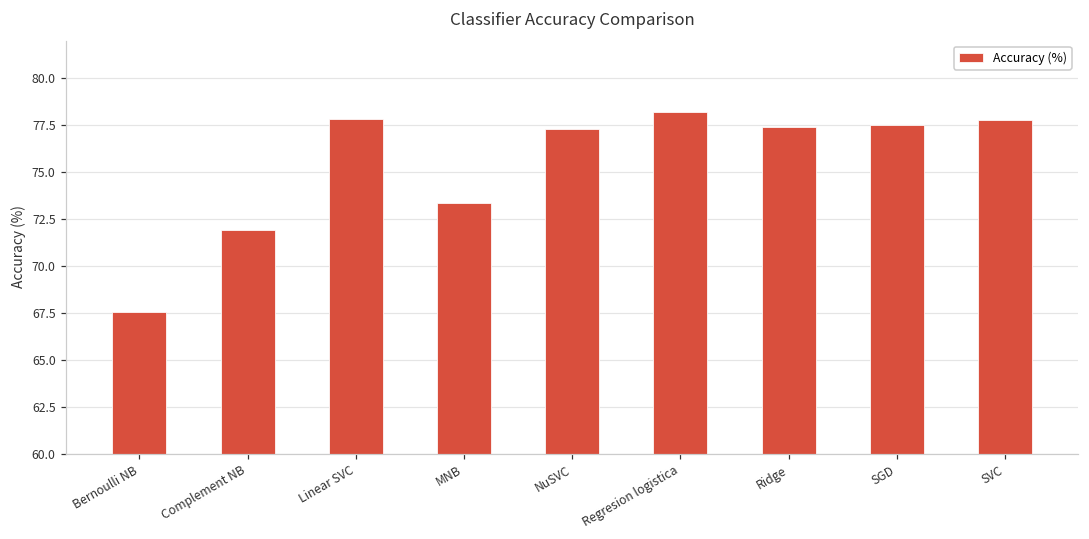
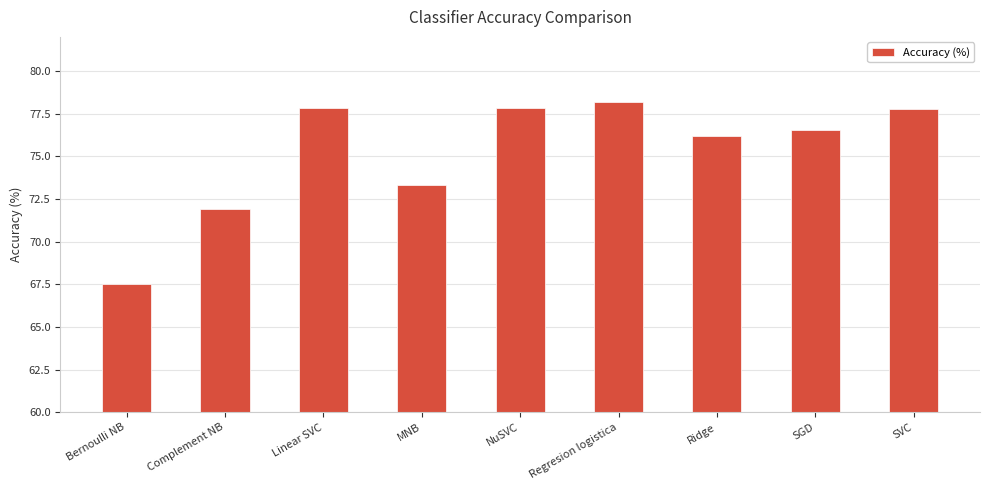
  {
    "Bernoulli NB": 67.5,
    "Complement NB": 71.9,
    "Linear SVC": 77.8,
    "MNB": 73.3,
-   "NuSVC": 77.3,
+   "NuSVC": 77.8,
    "Regresion logistica": 78.2,
-   "Ridge": 77.4,
-   "SGD": 77.5,
+   "Ridge": 76.2,
+   "SGD": 76.6,
    "SVC": 77.8
  }
